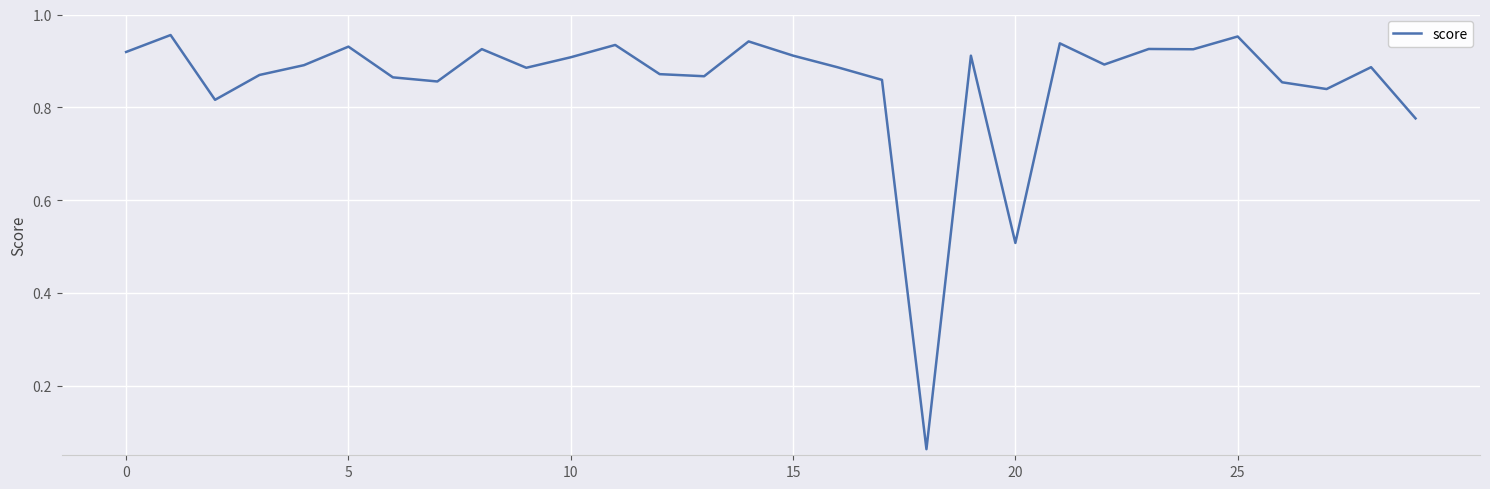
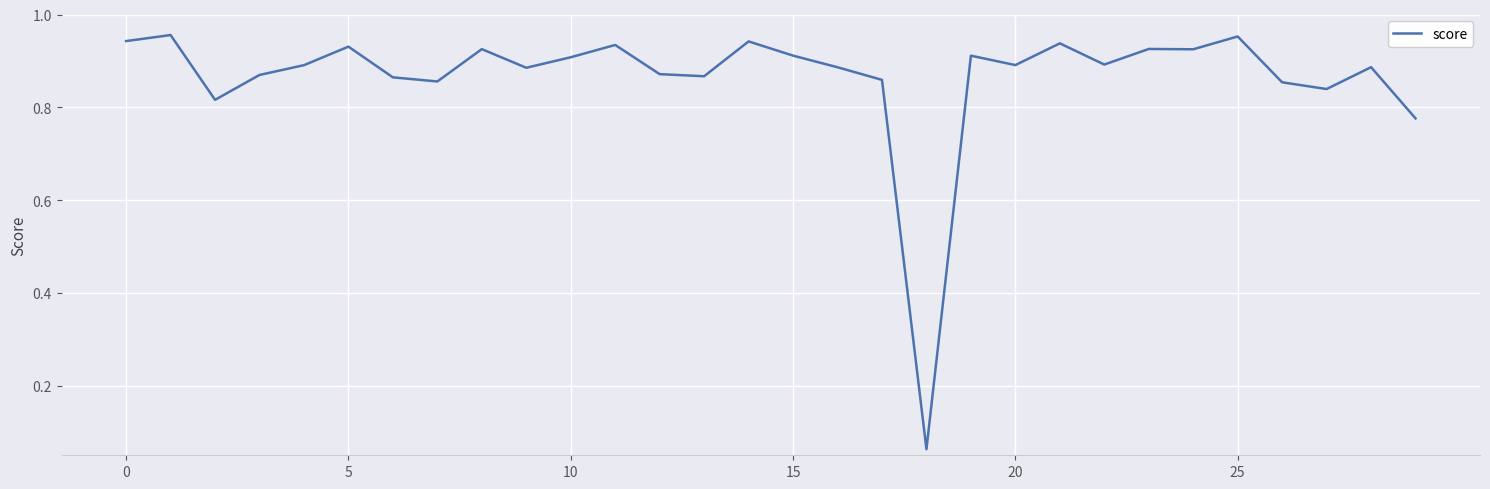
  {
-   "0": 0.92,
+   "0": 0.94,
    "5": 0.93,
    "10": 0.91,
    "15": 0.91,
-   "20": 0.51,
+   "20": 0.89,
    "25": 0.95
  }
